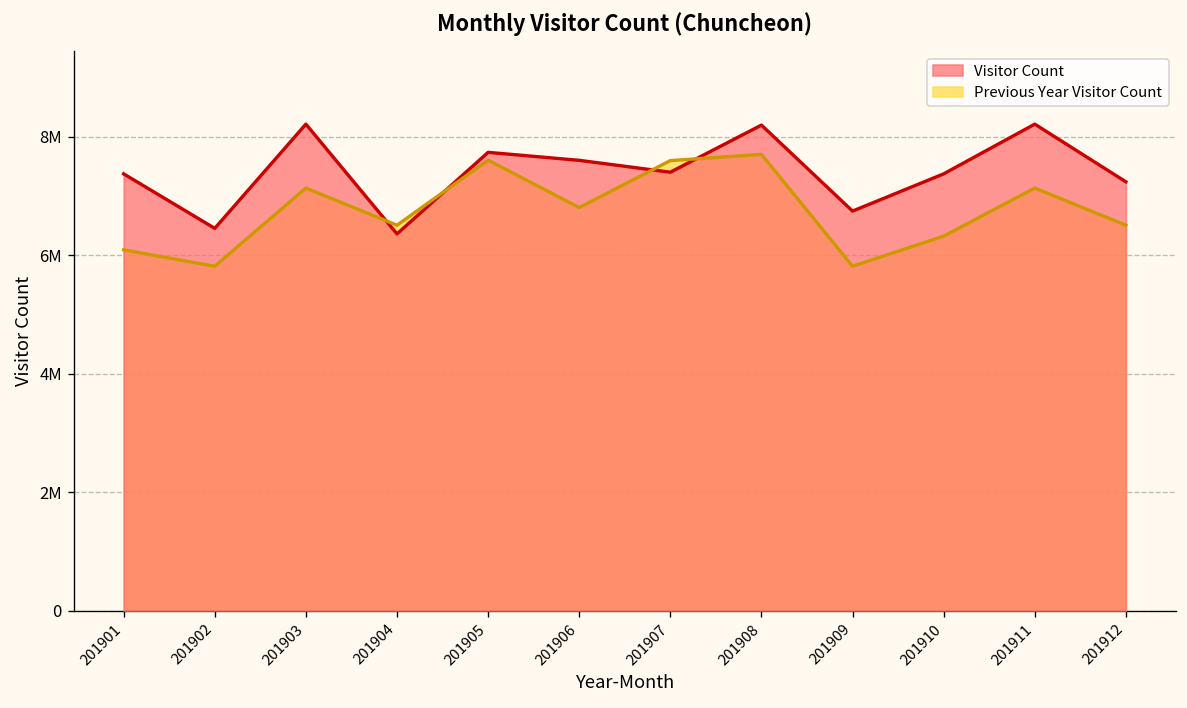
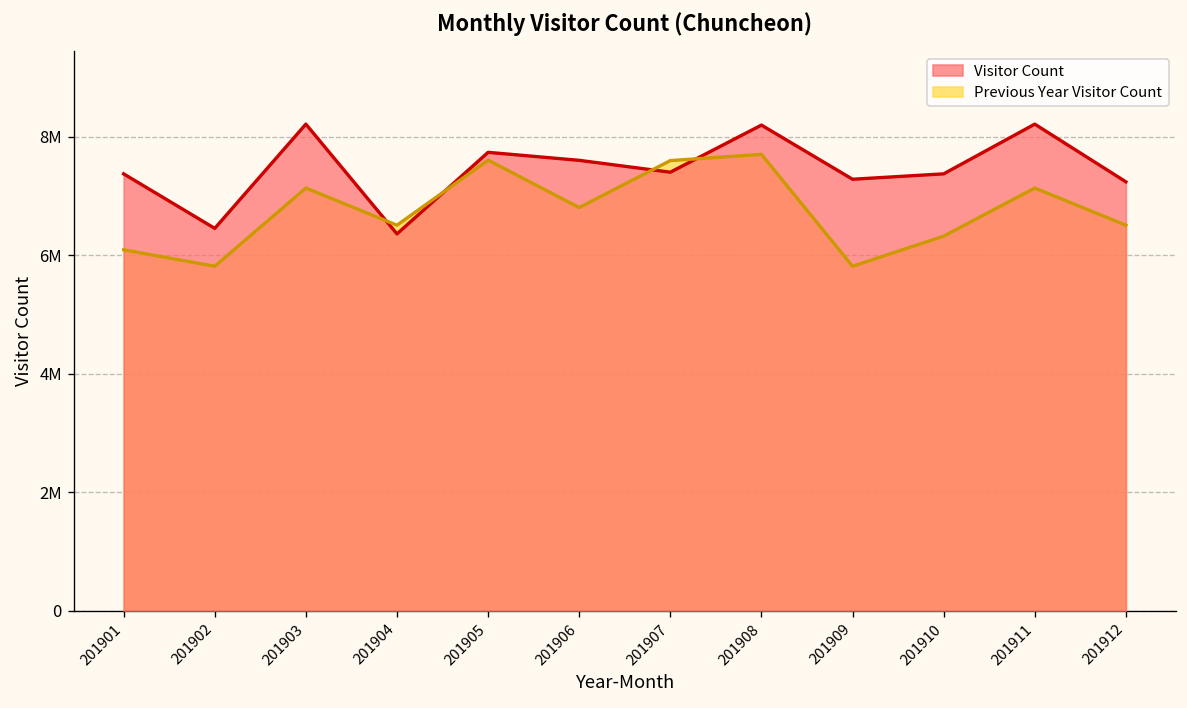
  {
    "Previous Year Visitor Count": {
      "201901": 6100000,
      "201902": 5800000,
      "201903": 7100000,
      "201904": 6500000,
      "201905": 7600000,
      "201906": 6800000,
      "201907": 7600000,
      "201908": 7700000,
      "201909": 5800000,
      "201910": 6300000,
      "201911": 7100000,
      "201912": 6500000
    },
    "Visitor Count": {
      "201901": 7400000,
      "201902": 6500000,
      "201903": 8200000,
      "201904": 6400000,
      "201905": 7700000,
      "201906": 7600000,
      "201907": 7400000,
      "201908": 8200000,
-     "201909": 6700000,
+     "201909": 7300000,
      "201910": 7400000,
      "201911": 8200000,
      "201912": 7200000
    }
  }
